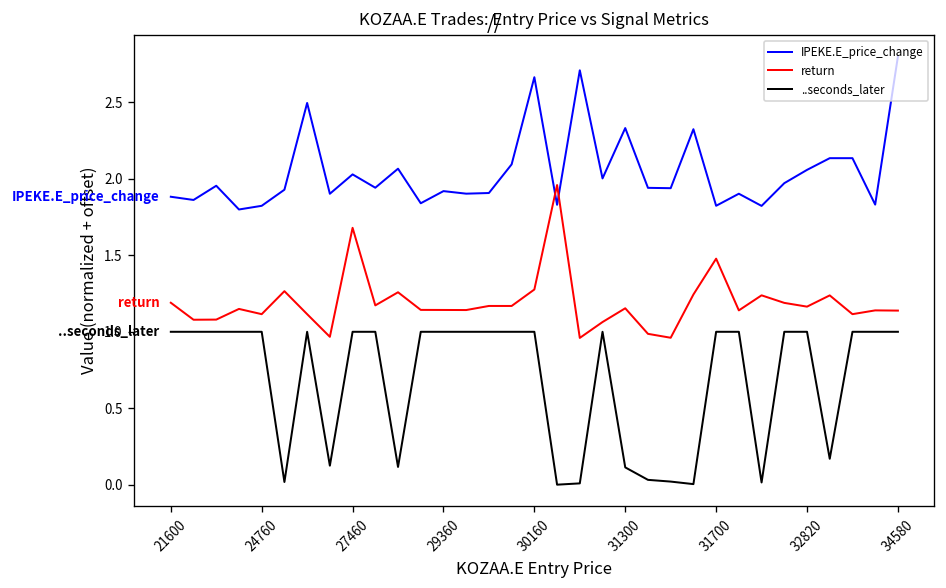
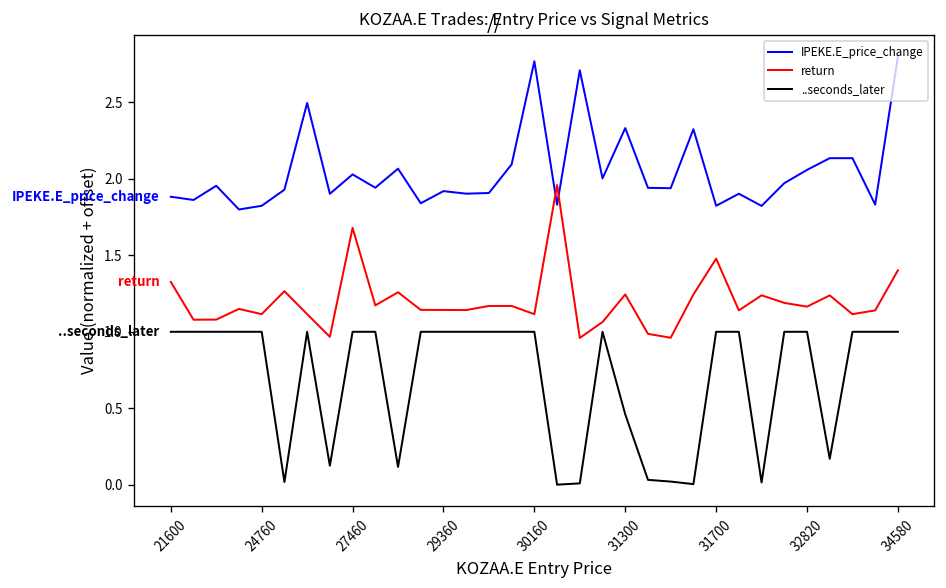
  {
    "IPEKE.E_price_change": {
      "21600": 1.88,
      "24760": 1.82,
      "27460": 2.03,
      "29360": 1.92,
-     "30160": 2.67,
+     "30160": 2.77,
      "31300": 2.33,
      "31700": 1.82,
      "32820": 2.06
    },
    "return": {
-     "21600": 1.19,
+     "21600": 1.33,
      "24760": 1.12,
      "27460": 1.68,
      "29360": 1.14,
-     "30160": 1.28,
-     "31300": 1.15,
+     "30160": 1.12,
+     "31300": 1.24,
      "31700": 1.48,
      "32820": 1.16,
-     "34580": 1.14
+     "34580": 1.40
    },
    "..seconds_later": {
      "21600": 1.00,
      "24760": 1.00,
      "27460": 1.00,
      "29360": 1.00,
      "30160": 1.00,
-     "31300": 0.11,
+     "31300": 0.46,
      "31700": 1.00,
      "32820": 1.00,
      "34580": 1.00
    }
  }
